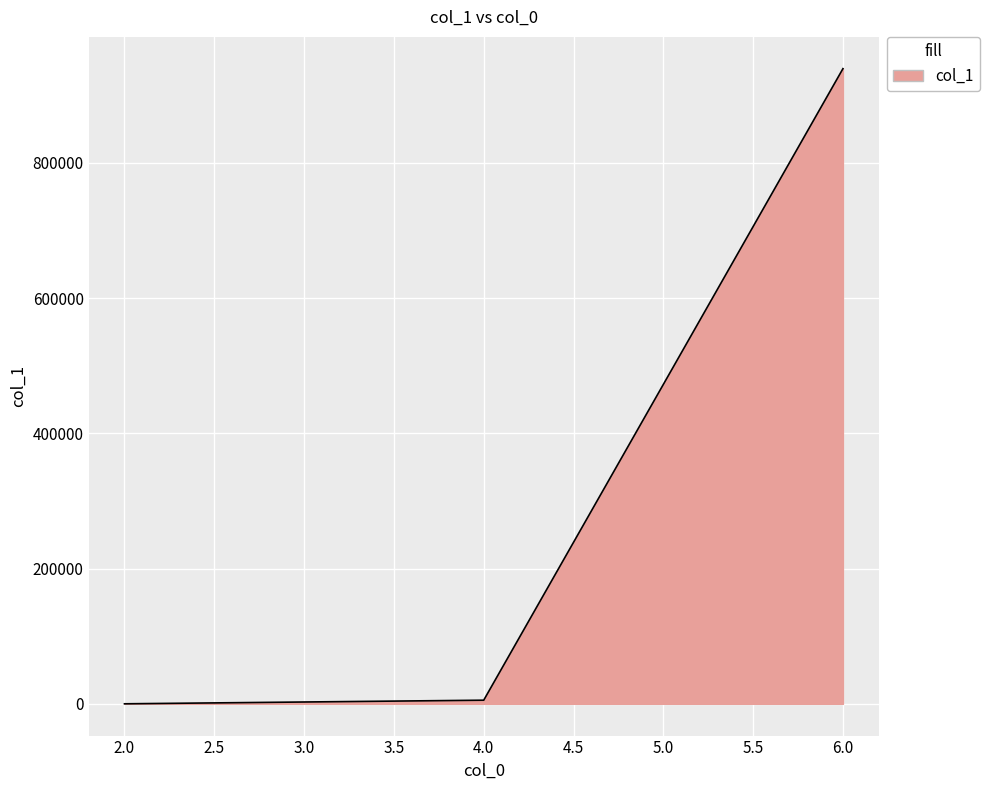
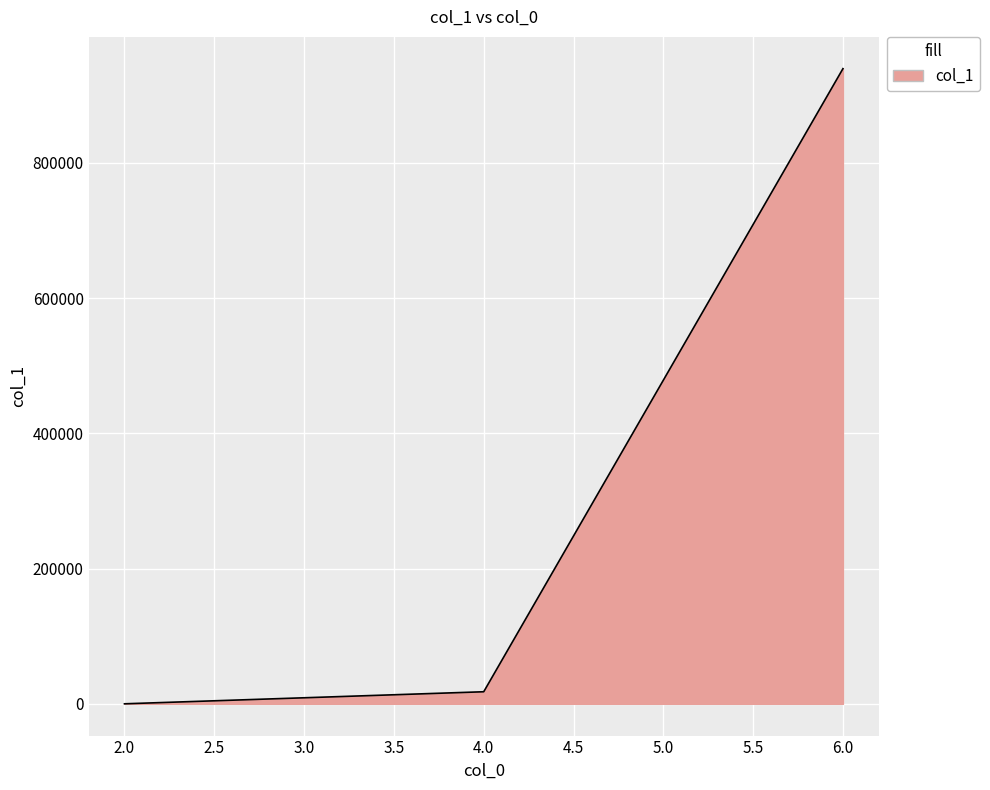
  {
    "2.0": 0,
-   "4.0": 10000,
+   "4.0": 20000,
    "6.0": 940000
  }
